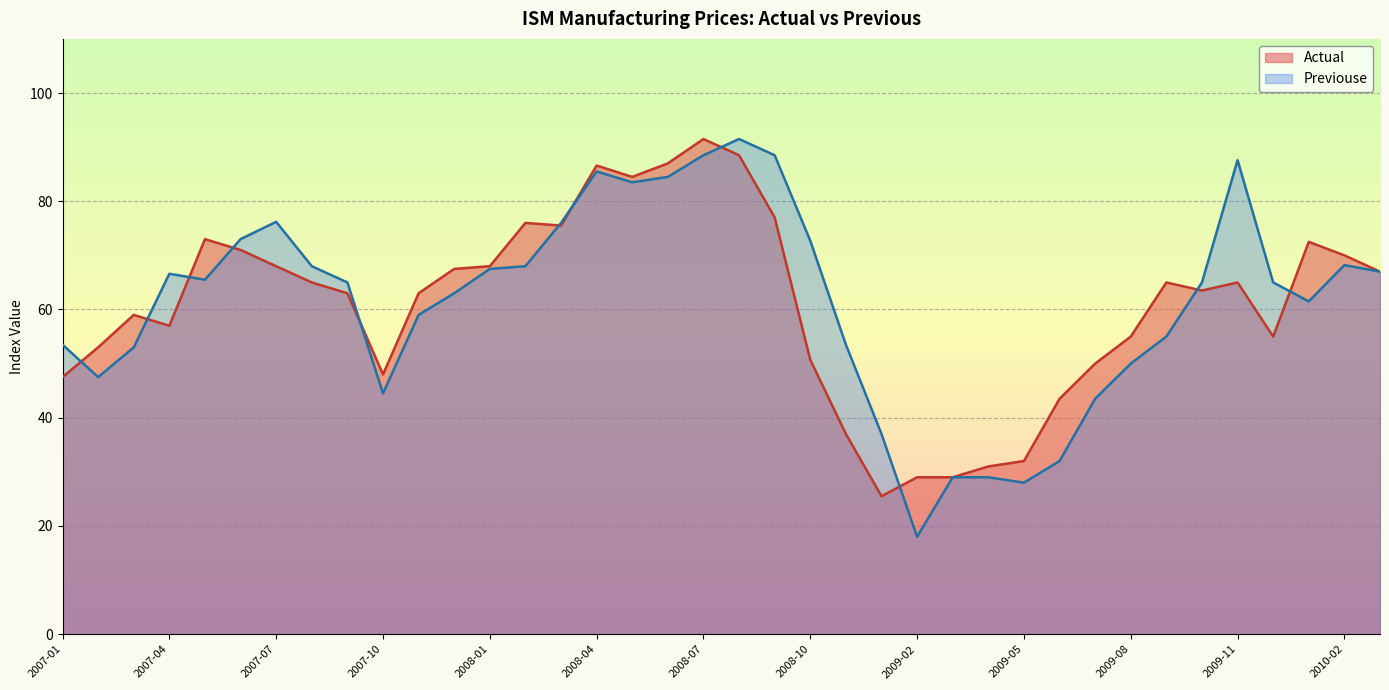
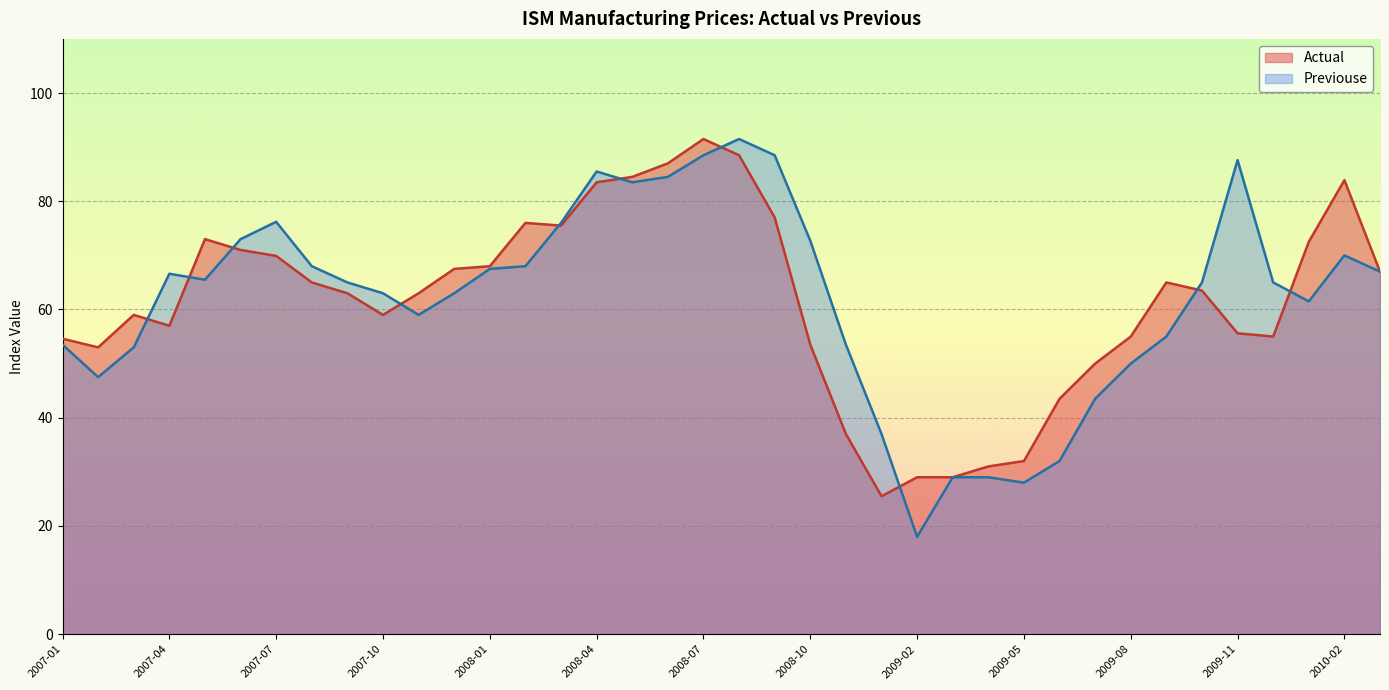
  {
    "Actual": {
-     "2007-01": 48,
+     "2007-01": 55,
      "2007-04": 57,
-     "2007-07": 68,
-     "2007-10": 48,
+     "2007-07": 70,
+     "2007-10": 59,
      "2008-01": 68,
-     "2008-04": 87,
+     "2008-04": 84,
      "2008-07": 92,
-     "2008-10": 51,
+     "2008-10": 54,
      "2009-02": 29,
      "2009-05": 32,
      "2009-08": 55,
-     "2009-11": 65,
-     "2010-02": 70
+     "2009-11": 56,
+     "2010-02": 84
    },
    "Previouse": {
      "2007-01": 54,
      "2007-04": 67,
      "2007-07": 76,
-     "2007-10": 45,
+     "2007-10": 63,
      "2008-01": 68,
      "2008-04": 86,
      "2008-07": 89,
      "2008-10": 73,
      "2009-02": 18,
      "2009-05": 28,
      "2009-08": 50,
      "2009-11": 88,
-     "2010-02": 68
+     "2010-02": 70
    }
  }
